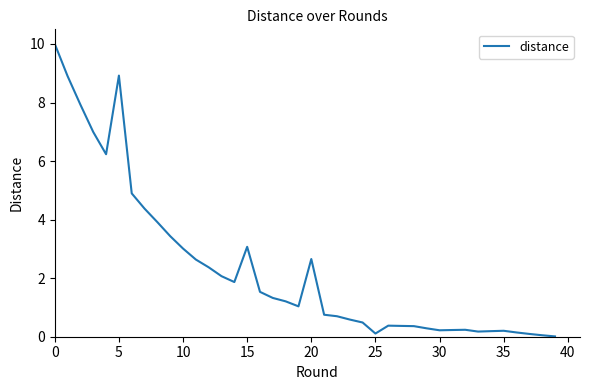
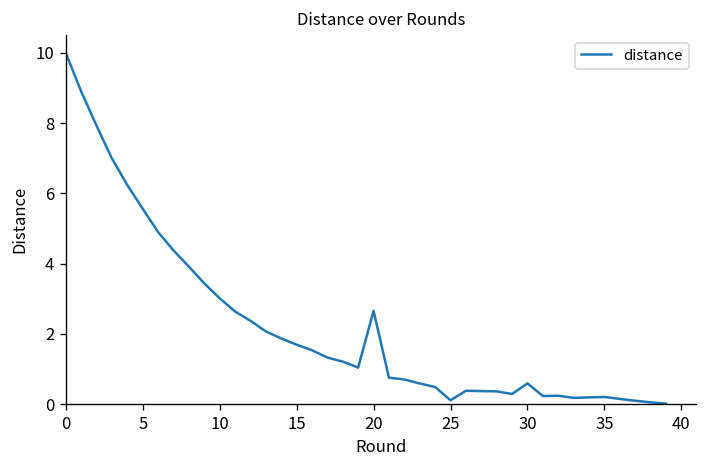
  {
    "0": 10.0,
-   "5": 8.9,
+   "5": 5.6,
    "10": 3.0,
-   "15": 3.1,
+   "15": 1.7,
    "20": 2.7,
    "25": 0.1,
-   "30": 0.2,
+   "30": 0.6,
    "35": 0.2
  }
